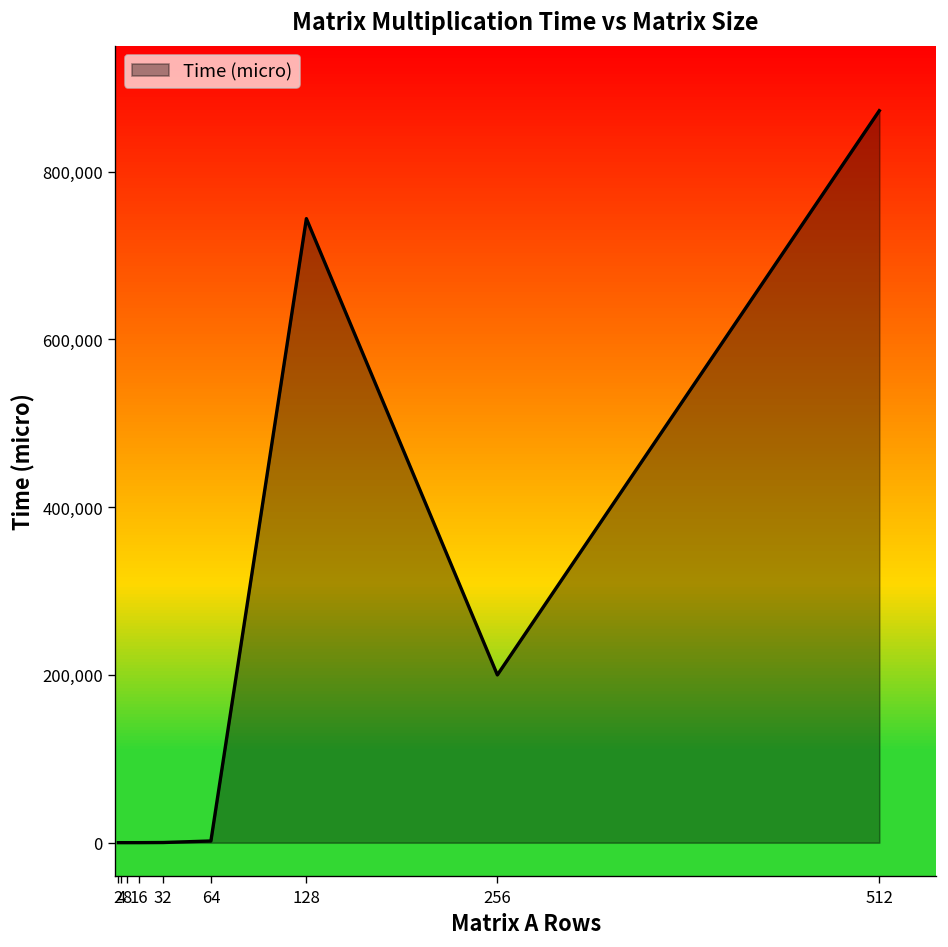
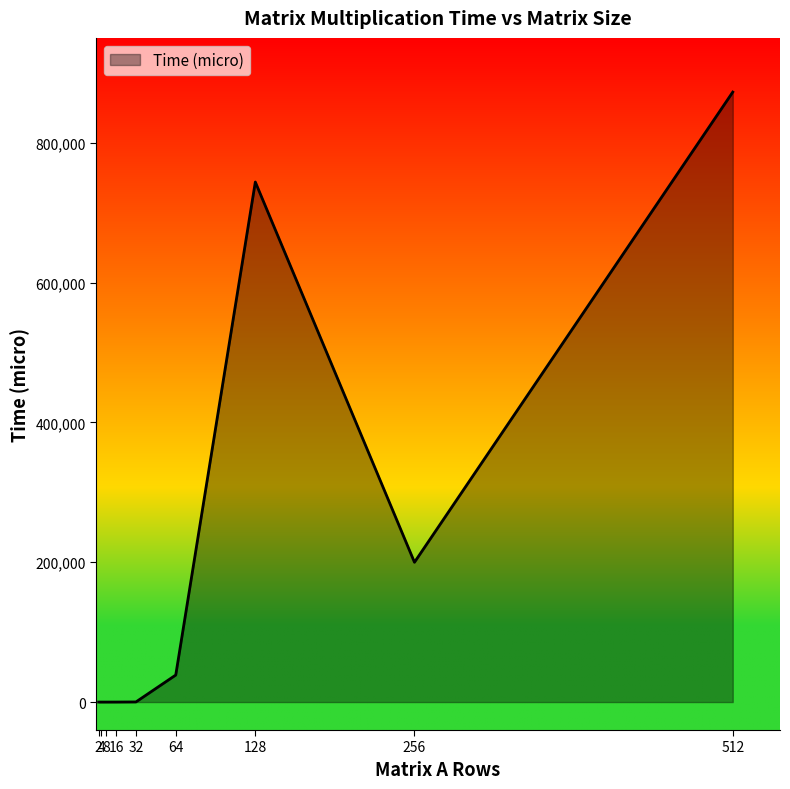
  {
    "16": "0",
    "32": "0",
-   "64": "0",
+   "64": "40,000",
    "128": "740,000",
    "256": "200,000",
    "512": "870,000"
  }
